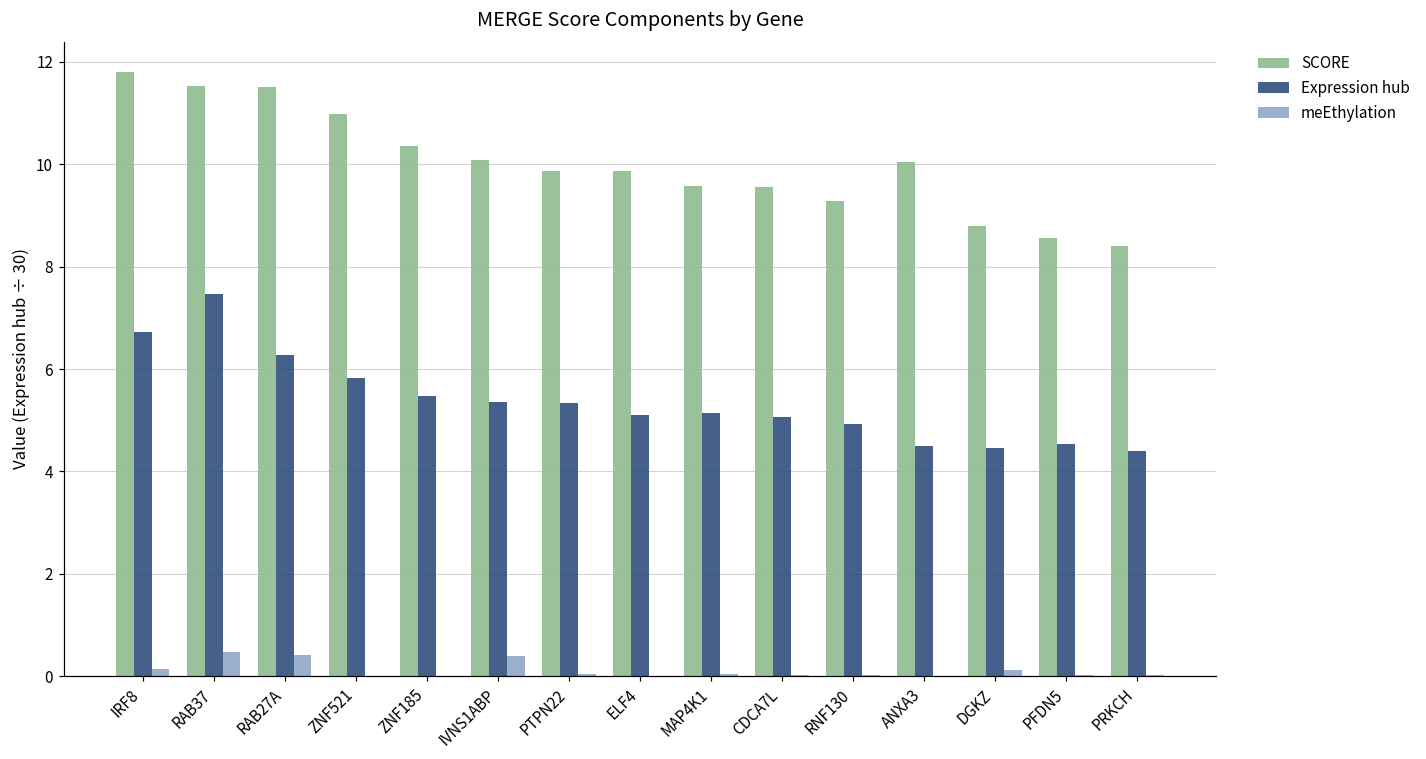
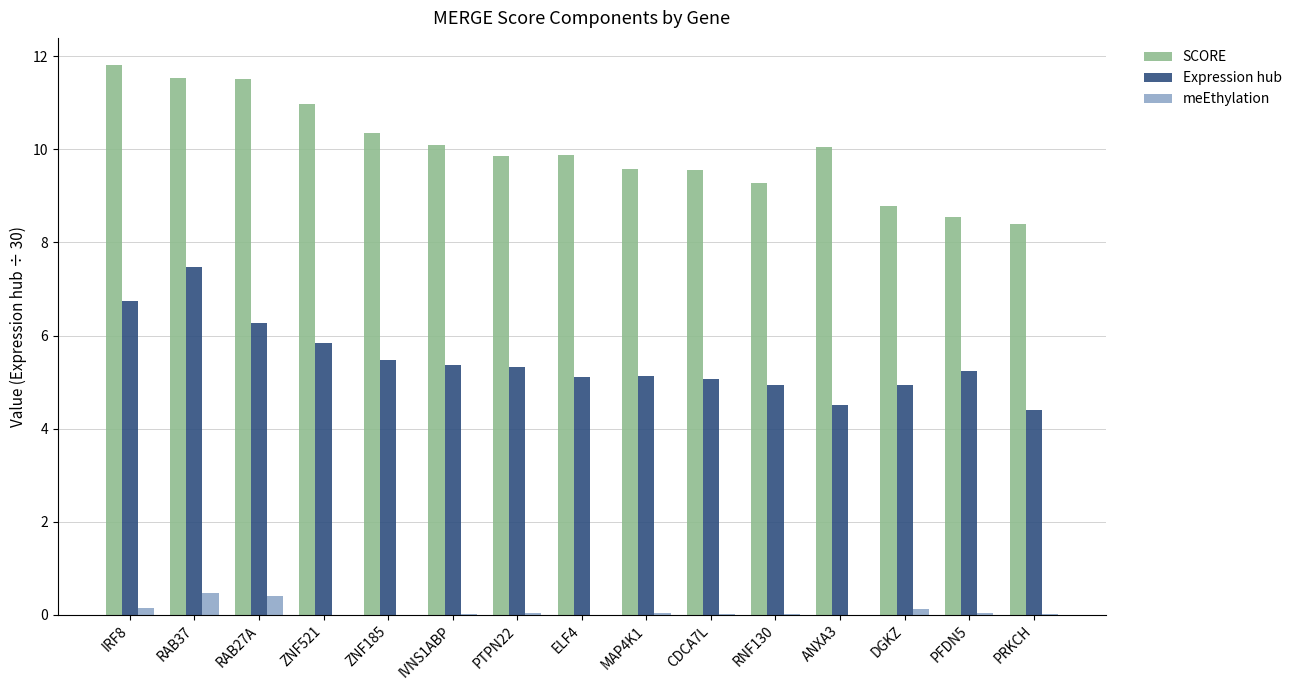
  {
    "SCORE": {
      "IRF8": 11.8,
      "RAB37": 11.5,
      "RAB27A": 11.5,
      "ZNF521": 11.0,
      "ZNF185": 10.3,
      "IVNS1ABP": 10.1,
      "PTPN22": 9.9,
      "ELF4": 9.9,
      "MAP4K1": 9.6,
      "CDCA7L": 9.5,
      "RNF130": 9.3,
      "ANXA3": 10.1,
      "DGKZ": 8.8,
      "PFDN5": 8.6,
      "PRKCH": 8.4
    },
    "Expression hub": {
      "IRF8": 6.7,
      "RAB37": 7.5,
      "RAB27A": 6.3,
      "ZNF521": 5.8,
      "ZNF185": 5.5,
      "IVNS1ABP": 5.4,
      "PTPN22": 5.3,
      "ELF4": 5.1,
      "MAP4K1": 5.1,
      "CDCA7L": 5.1,
      "RNF130": 4.9,
      "ANXA3": 4.5,
-     "DGKZ": 4.5,
-     "PFDN5": 4.5,
+     "DGKZ": 4.9,
+     "PFDN5": 5.2,
      "PRKCH": 4.4
    },
    "meEthylation": {
      "IRF8": 0.1,
      "RAB37": 0.5,
      "RAB27A": 0.4,
      "ZNF521": 0.0,
      "ZNF185": 0.0,
-     "IVNS1ABP": 0.4,
+     "IVNS1ABP": 0.0,
      "ELF4": 0.0,
      "ANXA3": 0.0,
      "DGKZ": 0.1
    }
  }
